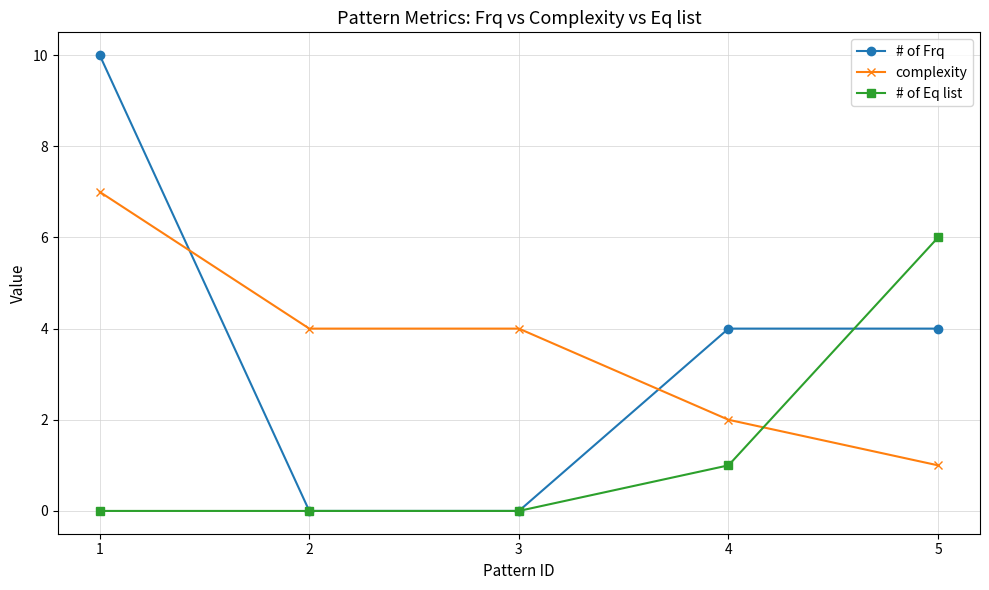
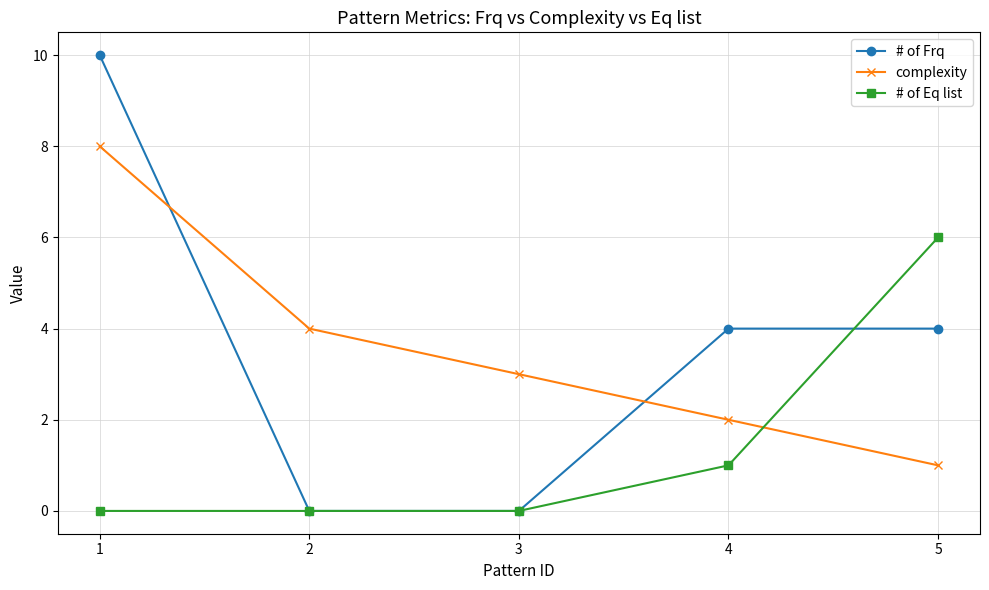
  {
    "# of Frq": {
      "1": 10,
      "4": 4,
      "5": 4
    },
    "complexity": {
-     "1": 7,
+     "1": 8,
      "2": 4,
-     "3": 4,
+     "3": 3,
      "4": 2,
      "5": 1
    },
    "# of Eq list": {
      "1": 0,
      "4": 1,
      "5": 6
    }
  }
